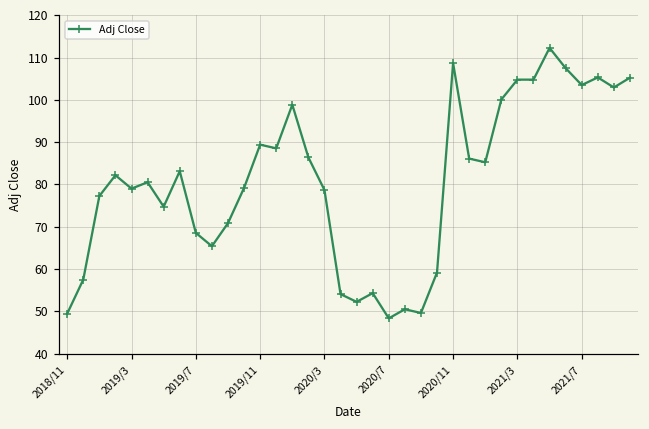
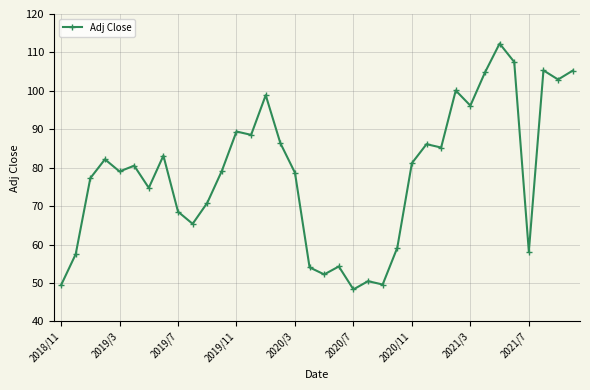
  {
    "2018/11": 49,
    "2019/3": 79,
    "2019/7": 69,
    "2019/11": 89,
    "2020/3": 79,
    "2020/7": 48,
-   "2020/11": 109,
-   "2021/3": 105,
-   "2021/7": 104
+   "2020/11": 81,
+   "2021/3": 96,
+   "2021/7": 58
  }
